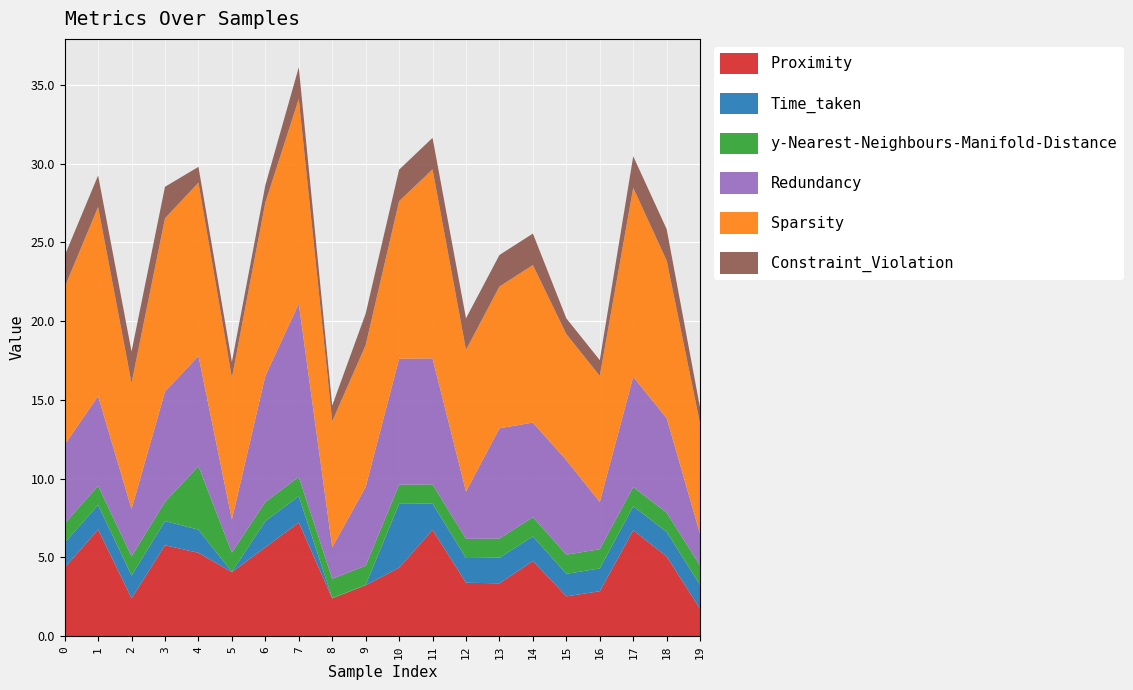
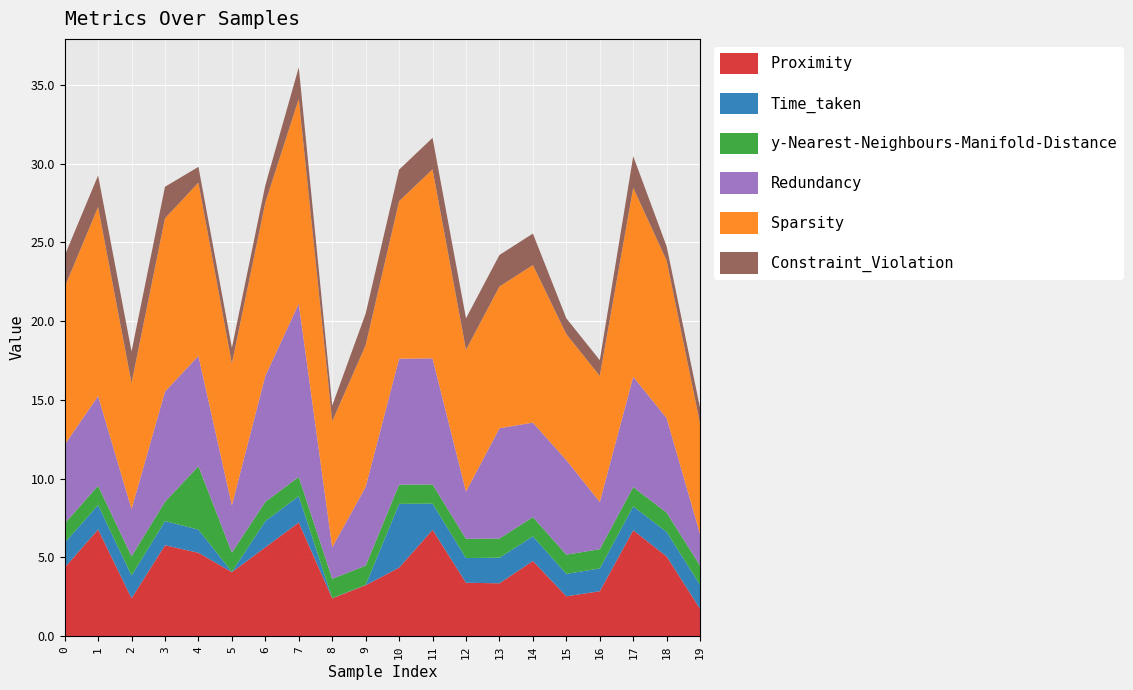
  {
    "Proximity": {
      "0": 4.4,
      "1": 6.8,
      "2": 2.4,
      "3": 5.8,
      "4": 5.3,
      "6": 5.6,
      "7": 7.2,
      "10": 4.4,
      "11": 6.8,
      "12": 3.4,
      "13": 3.4,
      "14": 4.8,
      "15": 2.5,
      "16": 2.9,
      "17": 6.7,
      "18": 5.1,
      "19": 1.7
    },
    "Time_taken": {
      "0": 1.6,
      "1": 1.6,
      "2": 1.4,
      "3": 1.5,
      "4": 1.5,
      "6": 1.7,
      "7": 1.7,
      "10": 4.0,
      "11": 1.7,
      "12": 1.6,
      "13": 1.6,
      "14": 1.6,
      "15": 1.4,
      "16": 1.4,
      "17": 1.5,
      "18": 1.6,
      "19": 1.5
    },
    "y-Nearest-Neighbours-Manifold-Distance": {
      "0": 1.2,
      "1": 1.2,
      "2": 1.2,
      "3": 1.2,
      "4": 4.0,
      "5": 1.2,
      "6": 1.2,
      "7": 1.2,
      "8": 1.2,
      "9": 1.2,
      "10": 1.2,
      "11": 1.2,
      "12": 1.2,
      "13": 1.2,
      "14": 1.2,
      "15": 1.2,
      "16": 1.2,
      "17": 1.2,
      "18": 1.2,
      "19": 1.2
    },
    "Redundancy": {
      "0": 5.0,
      "1": 5.7,
      "2": 3.0,
      "3": 7.0,
      "4": 7.0,
-     "5": 2.1,
+     "5": 3.0,
      "6": 8.0,
      "7": 11.0,
      "8": 2.0,
      "9": 5.0,
      "10": 8.0,
      "11": 8.0,
      "12": 3.0,
      "13": 7.0,
      "14": 6.0,
      "15": 6.0,
      "16": 3.0,
      "17": 7.0,
      "18": 6.0,
      "19": 2.0
    },
    "Sparsity": {
      "0": 10.0,
      "1": 12.0,
      "2": 8.0,
      "3": 11.0,
      "4": 11.0,
      "5": 9.0,
      "6": 11.0,
      "7": 13.0,
      "8": 8.0,
      "9": 9.0,
      "10": 10.0,
      "11": 12.0,
      "12": 9.0,
      "13": 9.0,
      "14": 10.0,
      "15": 8.0,
      "16": 8.0,
      "17": 12.0,
      "18": 10.0,
      "19": 7.0
    },
    "Constraint_Violation": {
      "0": 2.0,
      "1": 2.0,
      "2": 2.0,
      "3": 2.0,
      "4": 1.0,
      "5": 1.0,
      "6": 1.1,
      "7": 2.0,
      "8": 1.0,
      "9": 2.0,
      "10": 2.0,
      "11": 2.0,
      "12": 2.0,
      "13": 2.0,
      "14": 2.0,
      "15": 1.0,
      "16": 1.0,
      "17": 2.0,
-     "18": 2.0,
+     "18": 0.9,
      "19": 1.0
    }
  }
